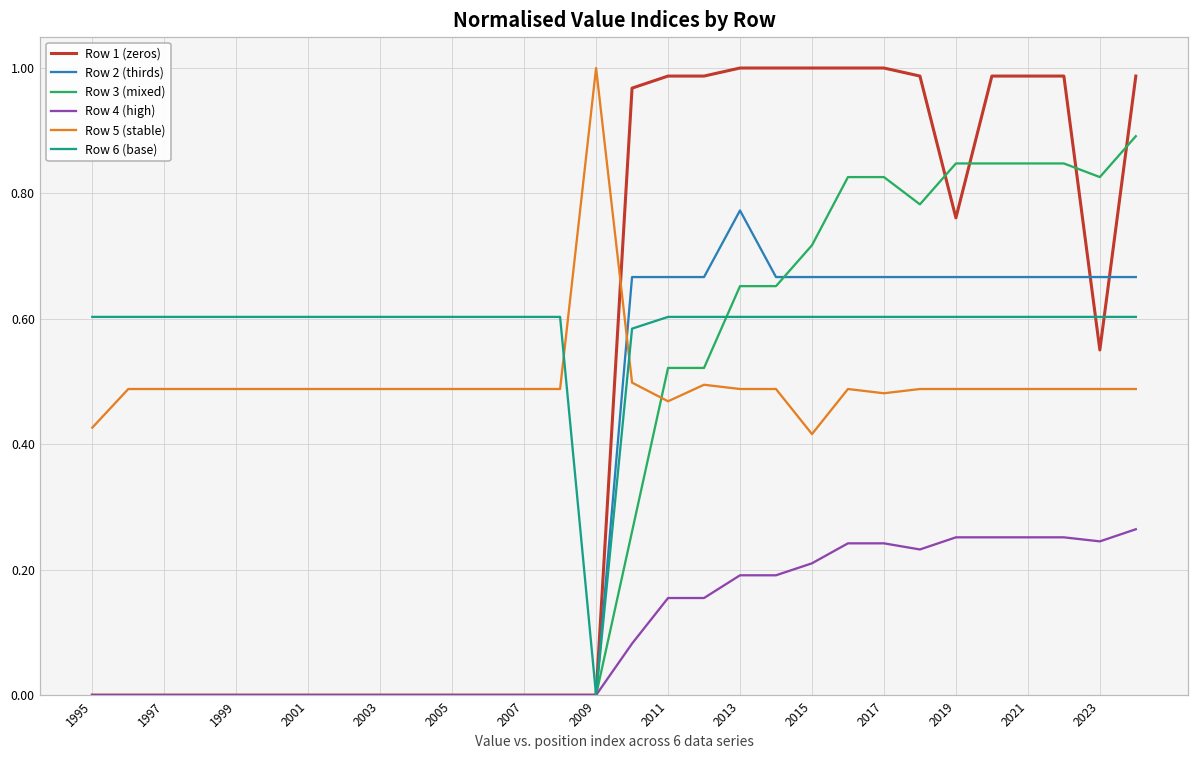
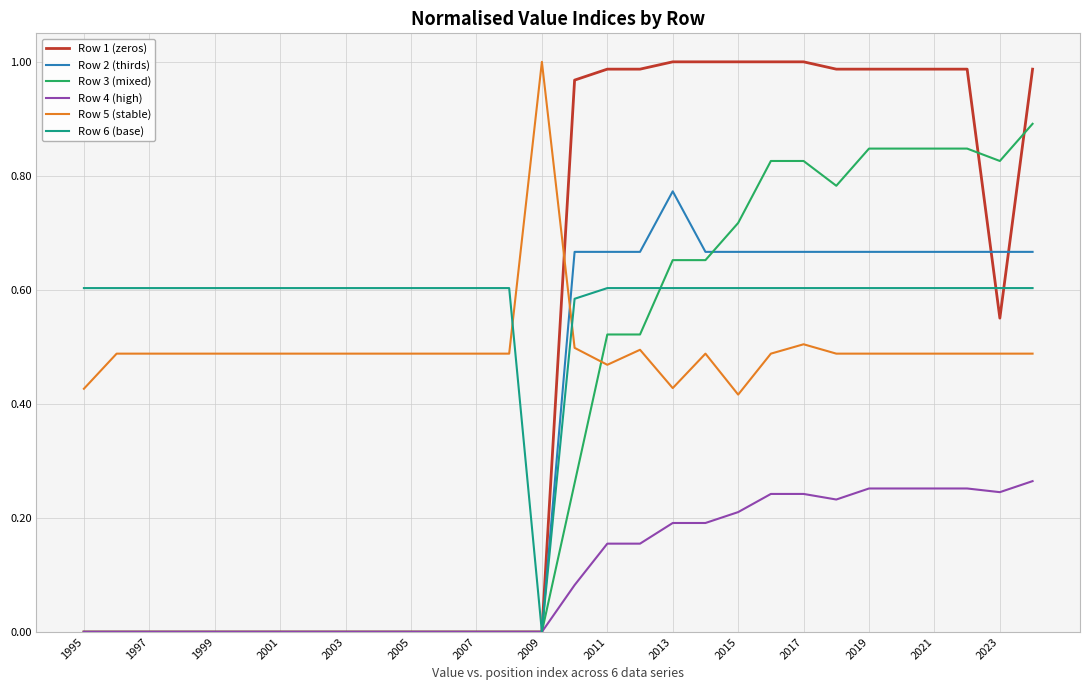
  {
    "Row 1 (zeros)": {
      "2011": 0.99,
      "2013": 1.00,
      "2015": 1.00,
      "2017": 1.00,
-     "2019": 0.76,
+     "2019": 0.99,
      "2021": 0.99,
      "2023": 0.55
    },
    "Row 2 (thirds)": {
      "2011": 0.67,
      "2013": 0.77,
      "2015": 0.67,
      "2017": 0.67,
      "2019": 0.67,
      "2021": 0.67,
      "2023": 0.67
    },
    "Row 4 (high)": {
      "2011": 0.15,
      "2013": 0.19,
      "2015": 0.21,
      "2017": 0.24,
      "2019": 0.25,
      "2021": 0.25,
      "2023": 0.25
    },
    "Row 5 (stable)": {
      "1995": 0.43,
      "1997": 0.49,
      "1999": 0.49,
      "2001": 0.49,
      "2003": 0.49,
      "2005": 0.49,
      "2007": 0.49,
      "2009": 1.00,
      "2011": 0.47,
-     "2013": 0.49,
+     "2013": 0.43,
      "2015": 0.42,
-     "2017": 0.48,
+     "2017": 0.50,
      "2019": 0.49,
      "2021": 0.49,
      "2023": 0.49
    }
  }
